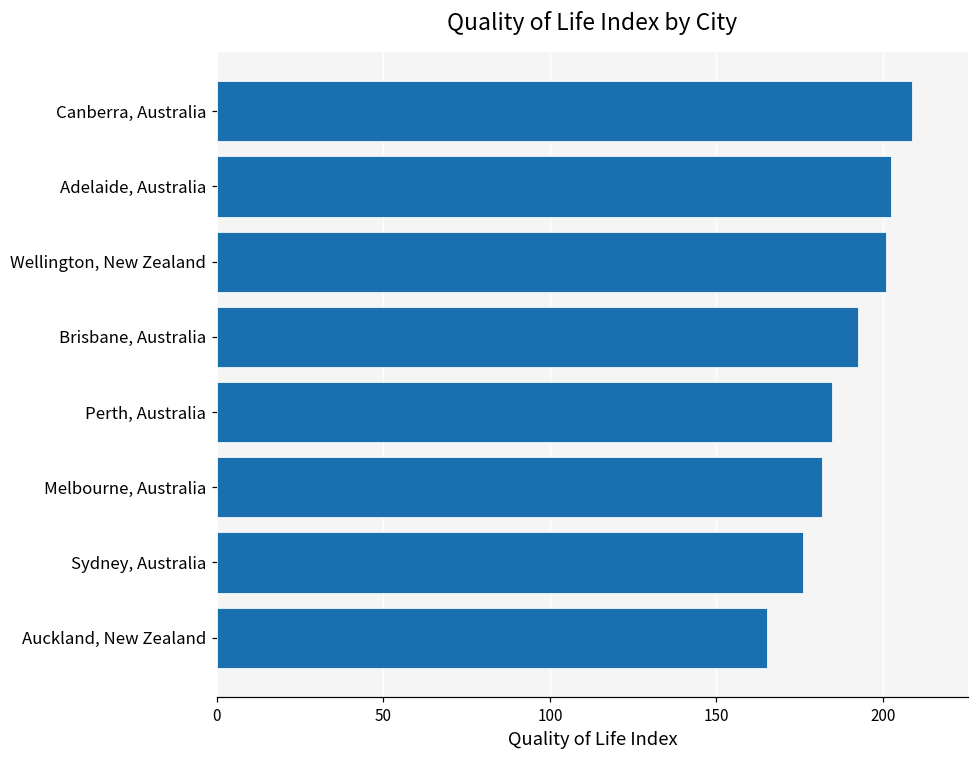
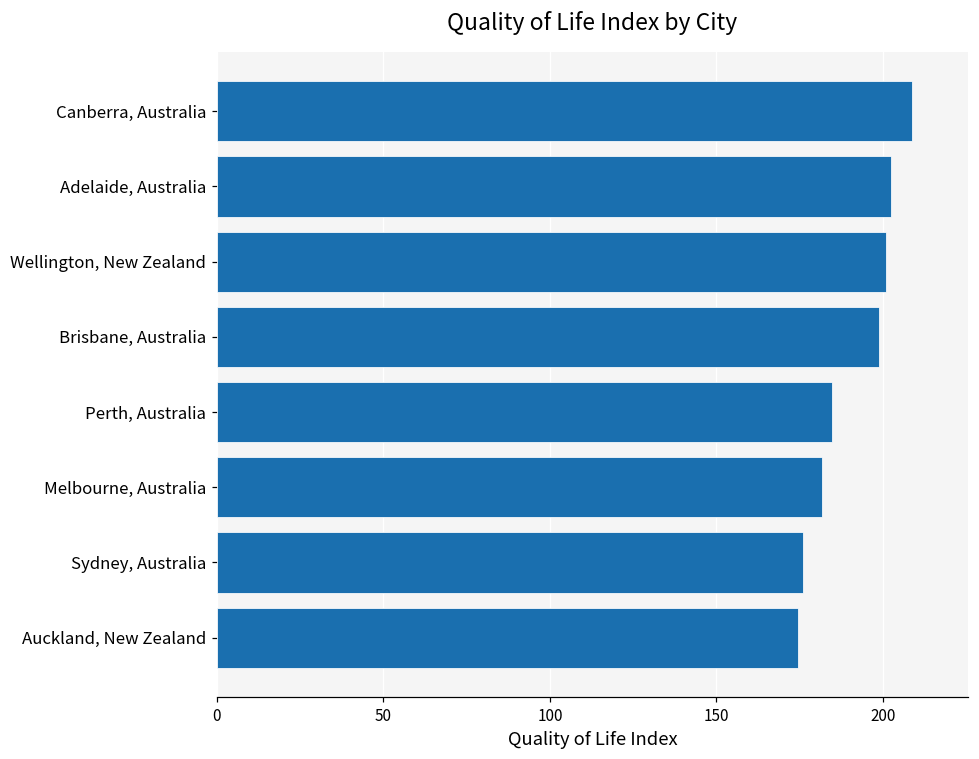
  {
    "Canberra, Australia": 209,
    "Adelaide, Australia": 202,
    "Wellington, New Zealand": 201,
-   "Brisbane, Australia": 193,
+   "Brisbane, Australia": 199,
    "Perth, Australia": 185,
    "Melbourne, Australia": 182,
    "Sydney, Australia": 176,
-   "Auckland, New Zealand": 165
+   "Auckland, New Zealand": 174
  }
